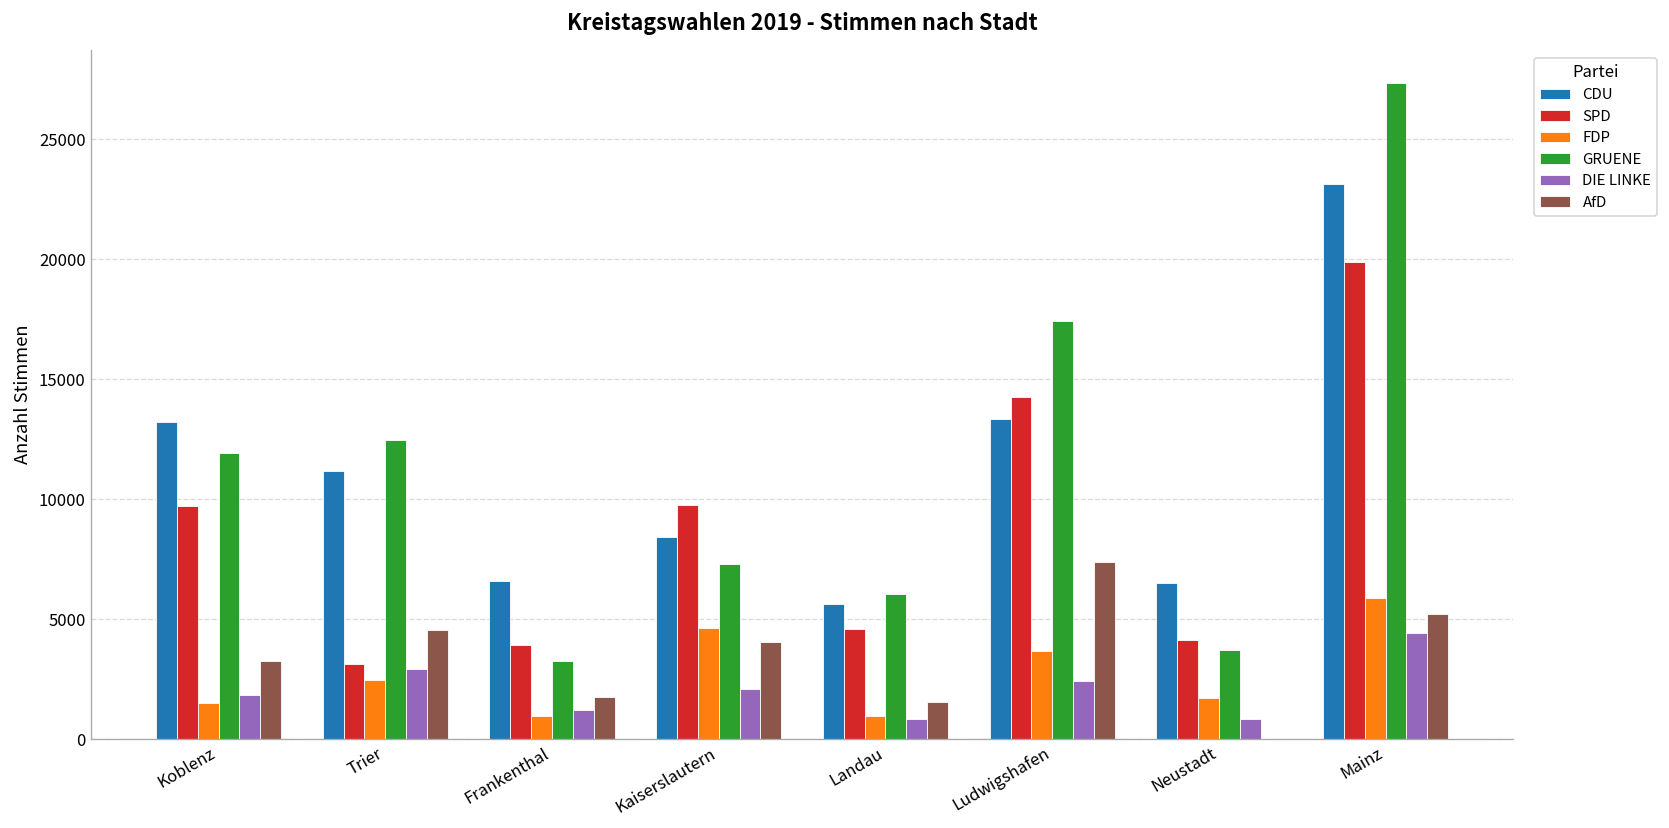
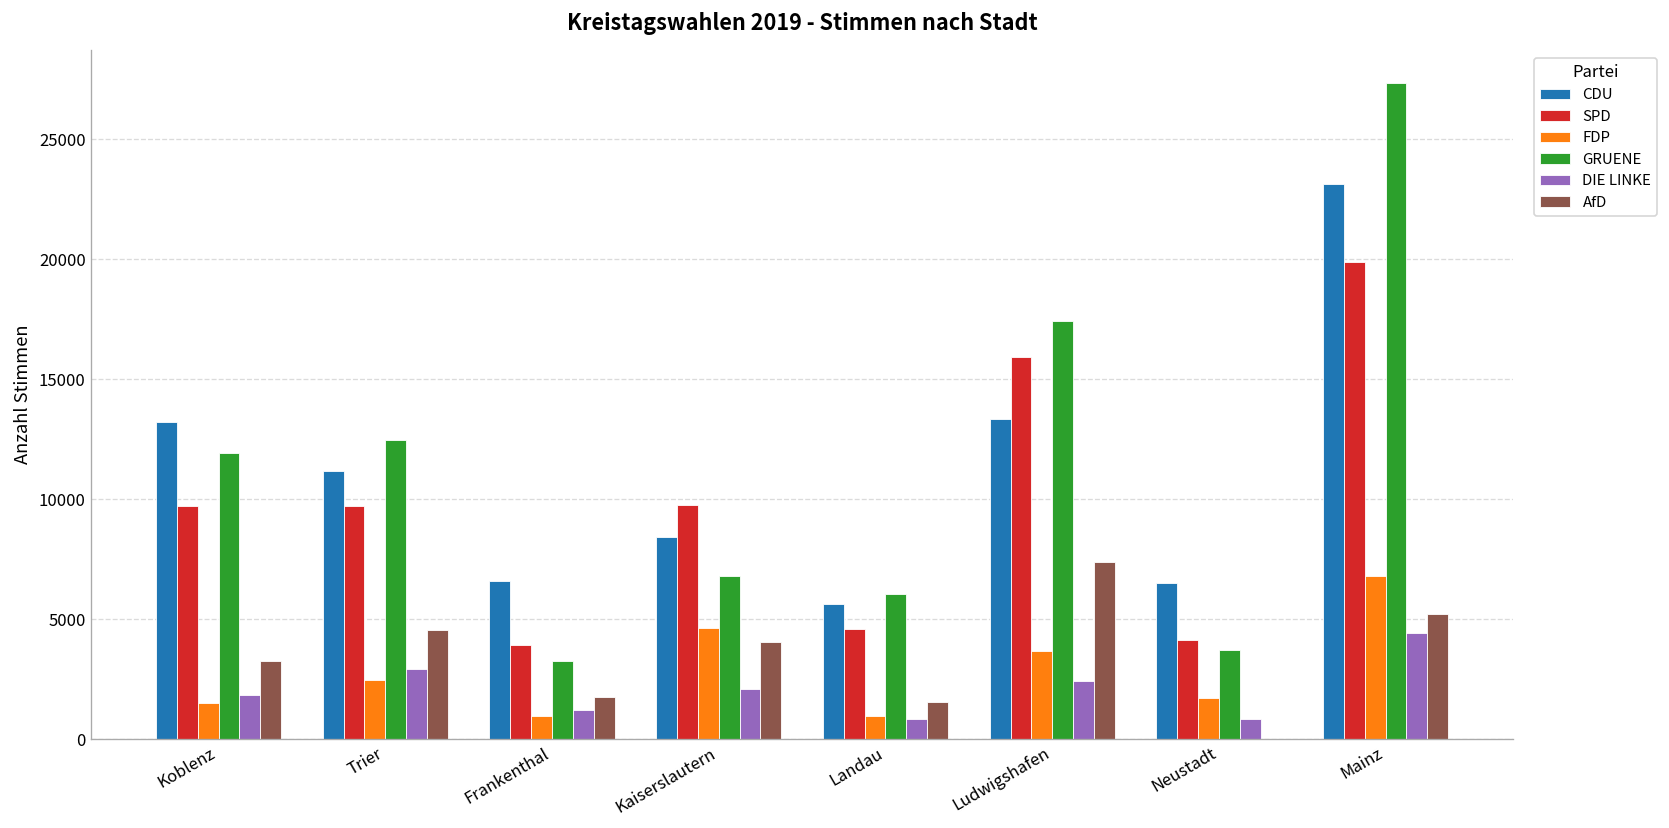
  {
    "CDU": {
      "Koblenz": 13200,
      "Trier": 11200,
      "Frankenthal": 6600,
      "Kaiserslautern": 8400,
      "Landau": 5600,
      "Ludwigshafen": 13300,
      "Neustadt": 6500,
      "Mainz": 23100
    },
    "SPD": {
      "Koblenz": 9700,
-     "Trier": 3100,
+     "Trier": 9700,
      "Frankenthal": 3900,
      "Kaiserslautern": 9800,
      "Landau": 4600,
-     "Ludwigshafen": 14300,
+     "Ludwigshafen": 15900,
      "Neustadt": 4100,
      "Mainz": 19900
    },
    "FDP": {
      "Koblenz": 1500,
      "Trier": 2500,
      "Frankenthal": 1000,
      "Kaiserslautern": 4700,
      "Landau": 1000,
      "Ludwigshafen": 3700,
      "Neustadt": 1700,
-     "Mainz": 5900
+     "Mainz": 6800
    },
    "GRUENE": {
      "Koblenz": 11900,
      "Trier": 12500,
      "Frankenthal": 3300,
-     "Kaiserslautern": 7300,
+     "Kaiserslautern": 6800,
      "Landau": 6000,
      "Ludwigshafen": 17400,
      "Neustadt": 3700,
      "Mainz": 27300
    },
    "DIE LINKE": {
      "Koblenz": 1800,
      "Trier": 2900,
      "Frankenthal": 1200,
      "Kaiserslautern": 2100,
      "Landau": 800,
      "Ludwigshafen": 2500,
      "Neustadt": 800,
      "Mainz": 4400
    },
    "AfD": {
      "Koblenz": 3300,
      "Trier": 4600,
      "Frankenthal": 1800,
      "Kaiserslautern": 4000,
      "Landau": 1600,
      "Ludwigshafen": 7400,
      "Neustadt": 0,
      "Mainz": 5200
    }
  }
